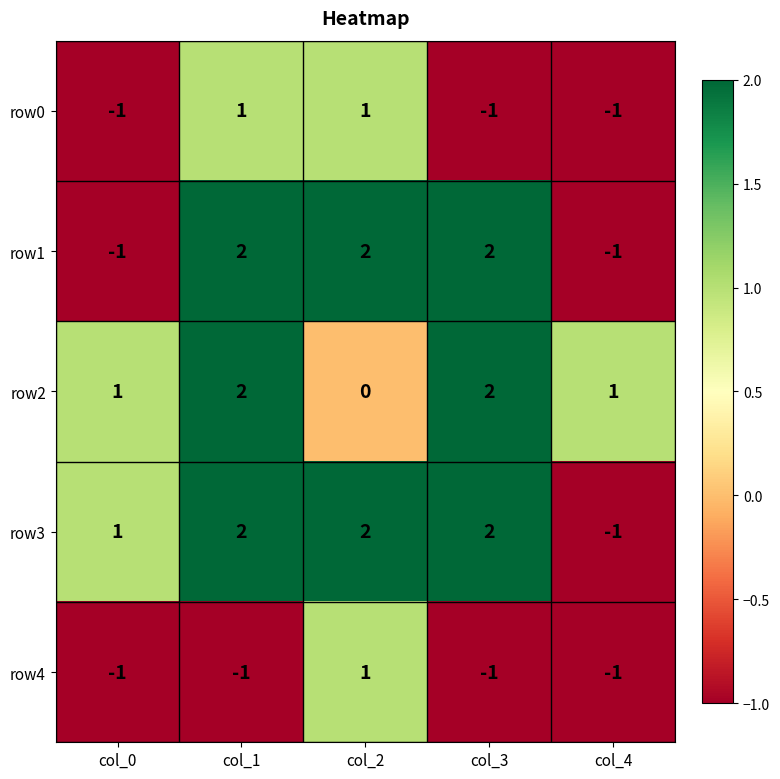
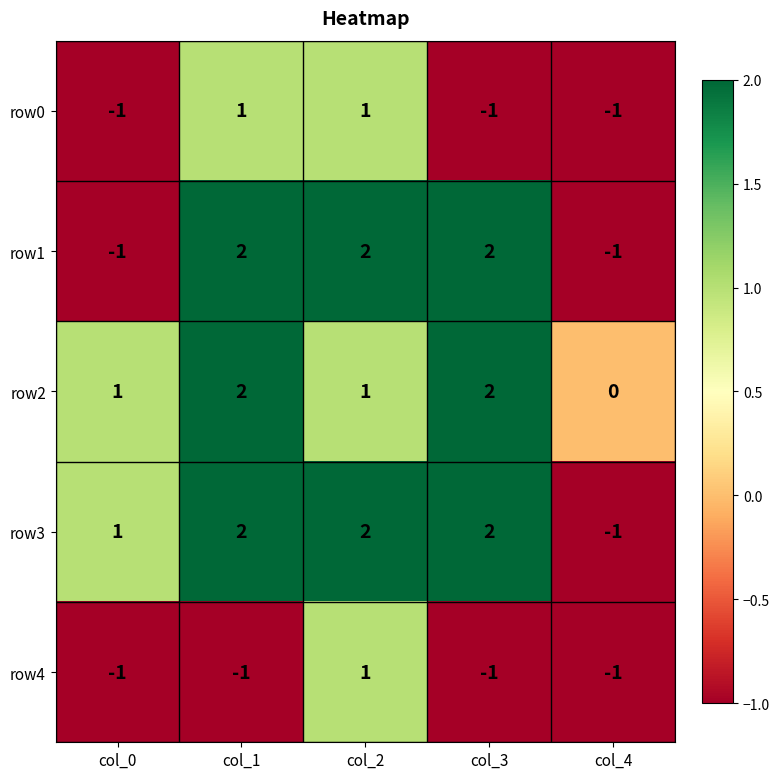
  {
    "row0": {
      "col_0": -1,
      "col_1": 1,
      "col_2": 1,
      "col_3": -1,
      "col_4": -1
    },
    "row1": {
      "col_0": -1,
      "col_1": 2,
      "col_2": 2,
      "col_3": 2,
      "col_4": -1
    },
    "row2": {
      "col_0": 1,
      "col_1": 2,
-     "col_2": 0,
+     "col_2": 1,
      "col_3": 2,
-     "col_4": 1
+     "col_4": 0
    },
    "row3": {
      "col_0": 1,
      "col_1": 2,
      "col_2": 2,
      "col_3": 2,
      "col_4": -1
    },
    "row4": {
      "col_0": -1,
      "col_1": -1,
      "col_2": 1,
      "col_3": -1,
      "col_4": -1
    }
  }
